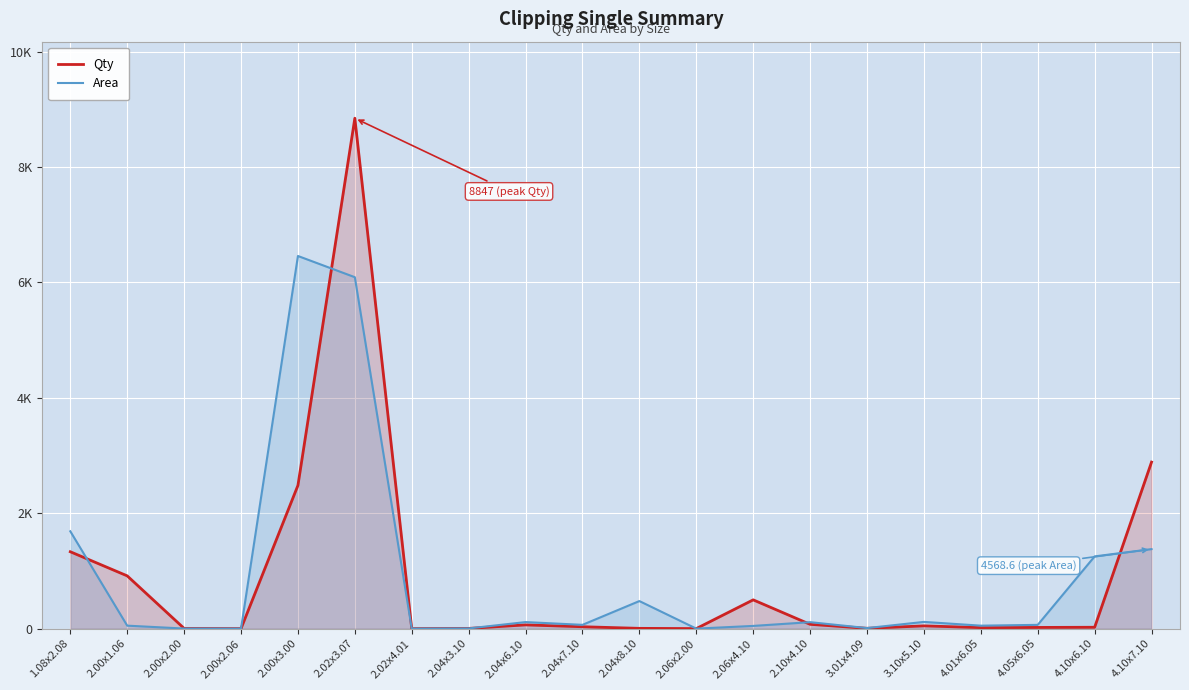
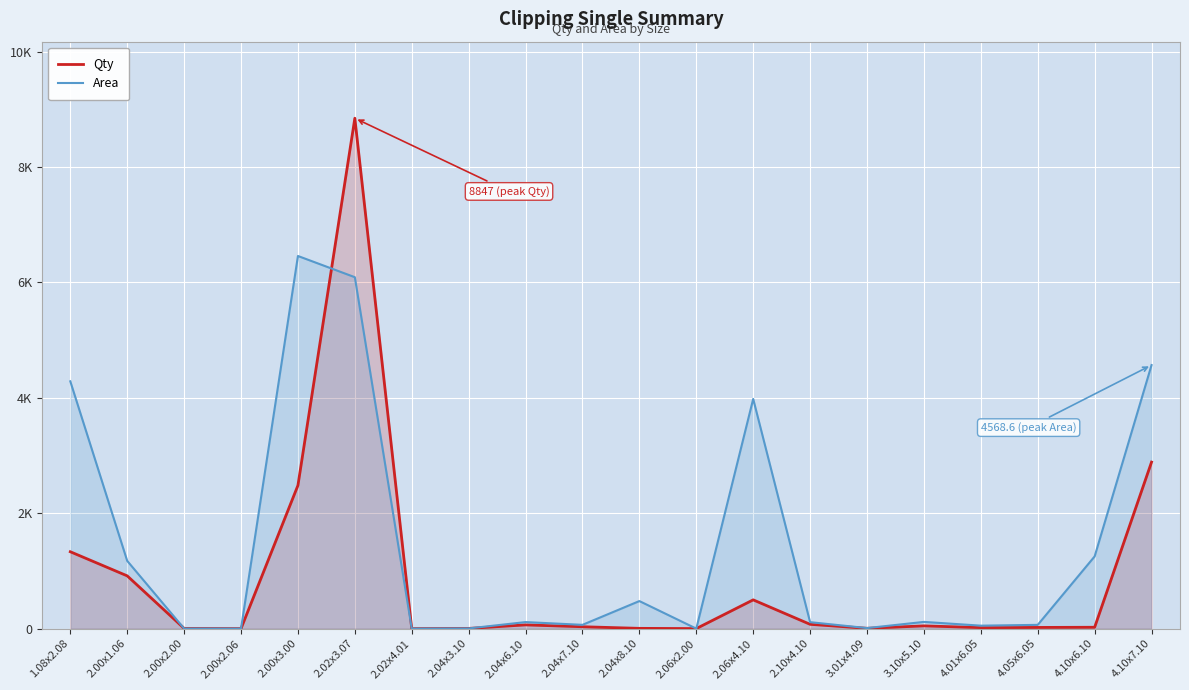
  {
    "Qty": {
      "1.08x2.08": 1300,
      "2.00x1.06": 900,
      "2.00x3.00": 2500,
      "2.04x6.10": 100,
      "2.04x8.10": 0,
      "2.06x4.10": 500,
      "3.10x5.10": 0,
      "4.10x6.10": 0,
      "4.10x7.10": 2900
    },
    "Area": {
-     "1.08x2.08": 1700,
-     "2.00x1.06": 100,
+     "1.08x2.08": 4300,
+     "2.00x1.06": 1200,
      "2.00x3.00": 6500,
      "2.02x3.07": 6100,
      "2.04x6.10": 100,
      "2.04x8.10": 500,
-     "2.06x4.10": 0,
+     "2.06x4.10": 4000,
      "3.10x5.10": 100,
      "4.10x6.10": 1300,
-     "4.10x7.10": 1400
+     "4.10x7.10": 4600
    }
  }
